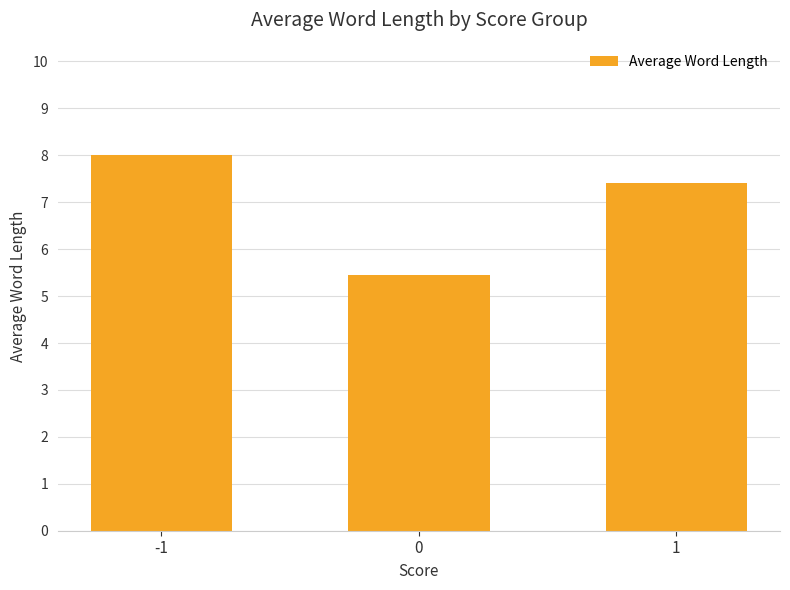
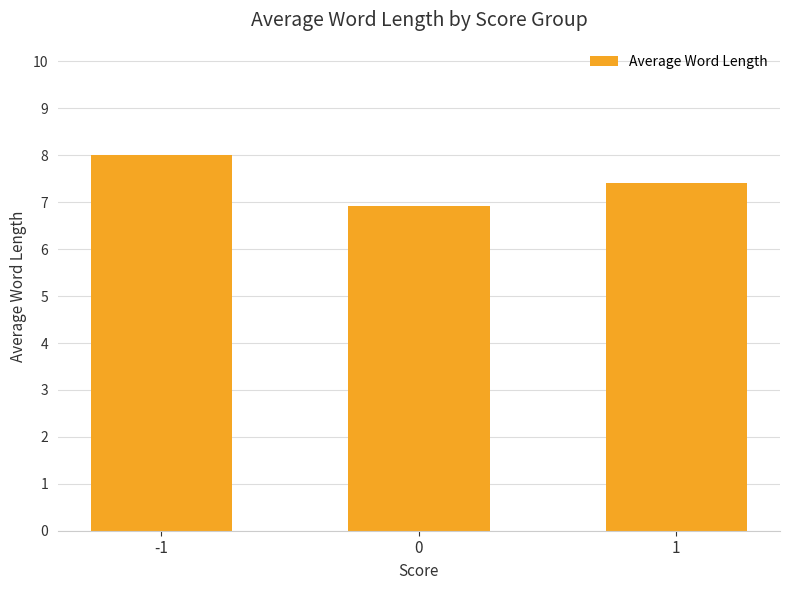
  {
    "-1": 8.0,
-   "0": 5.5,
+   "0": 6.9,
    "1": 7.4
  }
